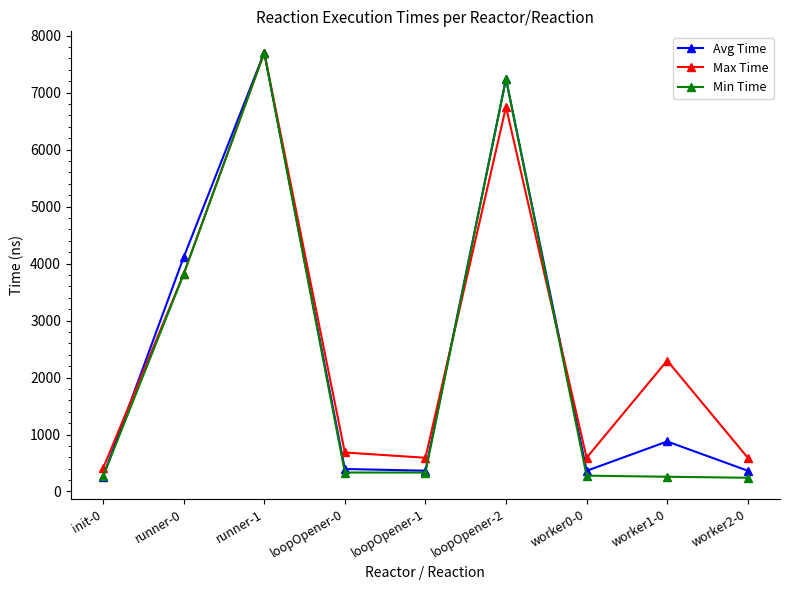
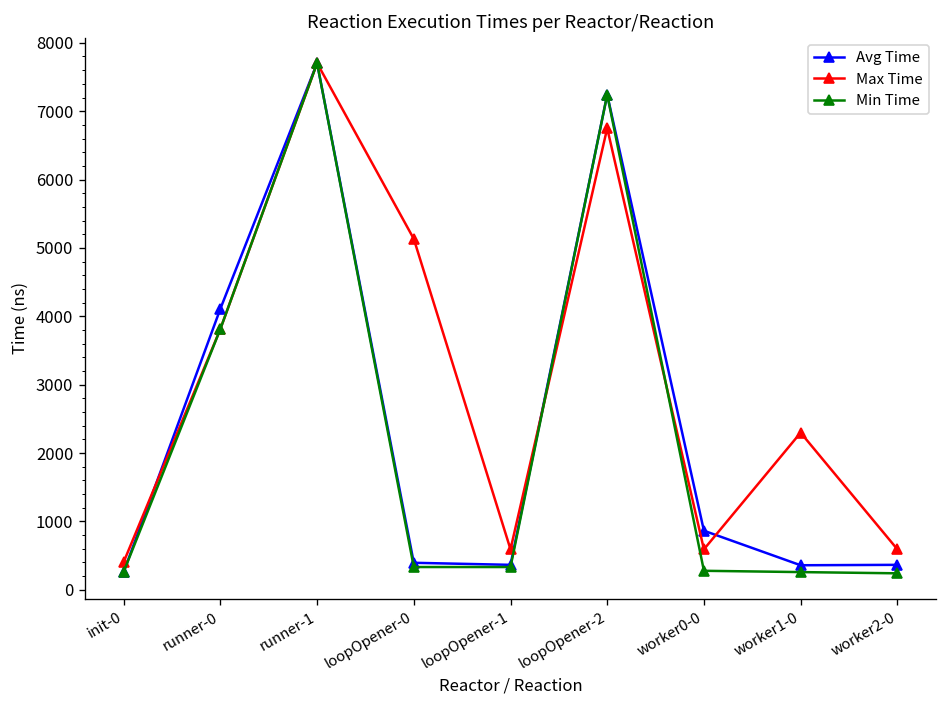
  {
    "Avg Time": {
      "runner-0": 4100,
      "loopOpener-0": 400,
-     "worker0-0": 400,
-     "worker1-0": 900,
+     "worker0-0": 900,
+     "worker1-0": 400,
      "worker2-0": 400
    },
    "Max Time": {
      "init-0": 400,
-     "loopOpener-0": 700,
+     "loopOpener-0": 5100,
      "loopOpener-1": 600,
      "loopOpener-2": 6800,
      "worker0-0": 600,
      "worker1-0": 2300,
      "worker2-0": 600
    },
    "Min Time": {
      "loopOpener-0": 300,
      "worker0-0": 300,
      "worker1-0": 300,
      "worker2-0": 200
    }
  }
